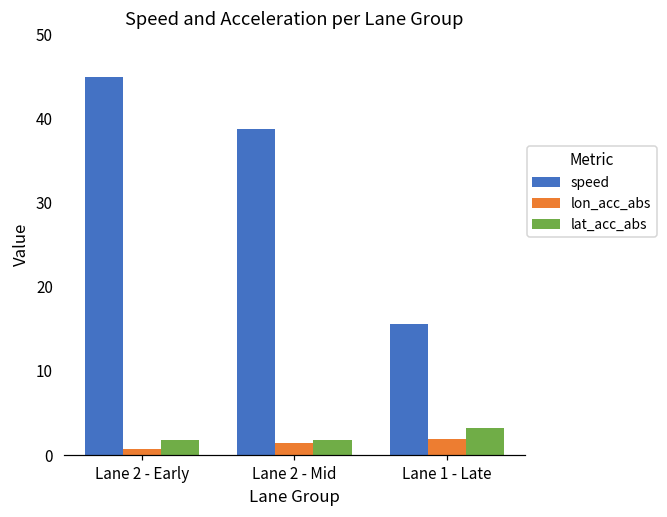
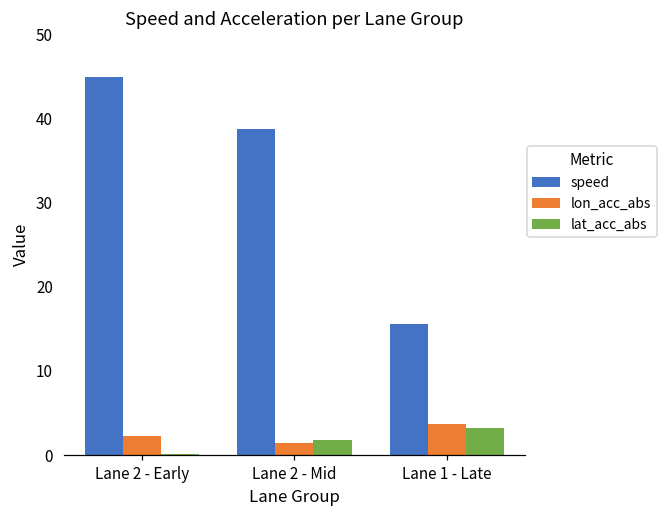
  {
    "speed": {
      "Lane 2 - Early": 45,
      "Lane 2 - Mid": 39,
      "Lane 1 - Late": 16
    },
    "lon_acc_abs": {
-     "Lane 2 - Early": 1,
+     "Lane 2 - Early": 2,
      "Lane 2 - Mid": 1,
-     "Lane 1 - Late": 2
+     "Lane 1 - Late": 4
    },
    "lat_acc_abs": {
-     "Lane 2 - Early": 2,
+     "Lane 2 - Early": 0,
      "Lane 2 - Mid": 2,
      "Lane 1 - Late": 3
    }
  }
